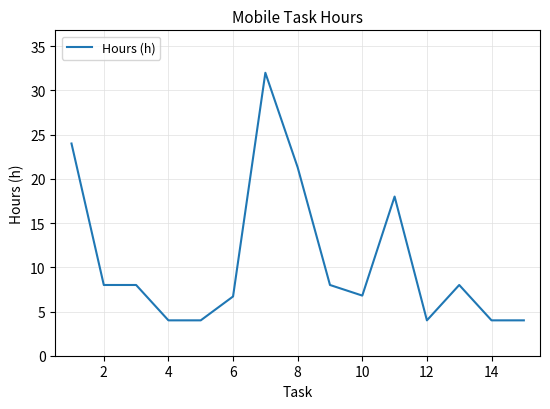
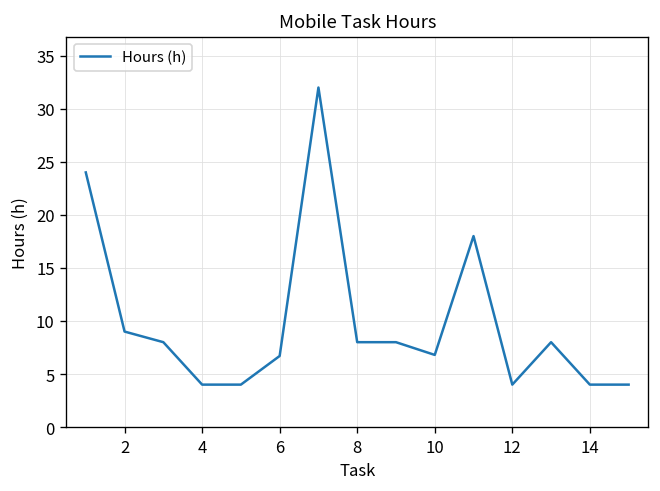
  {
-   "2": 8,
+   "2": 9,
    "4": 4,
    "6": 7,
-   "8": 21,
+   "8": 8,
    "10": 7,
    "12": 4,
    "14": 4
  }
